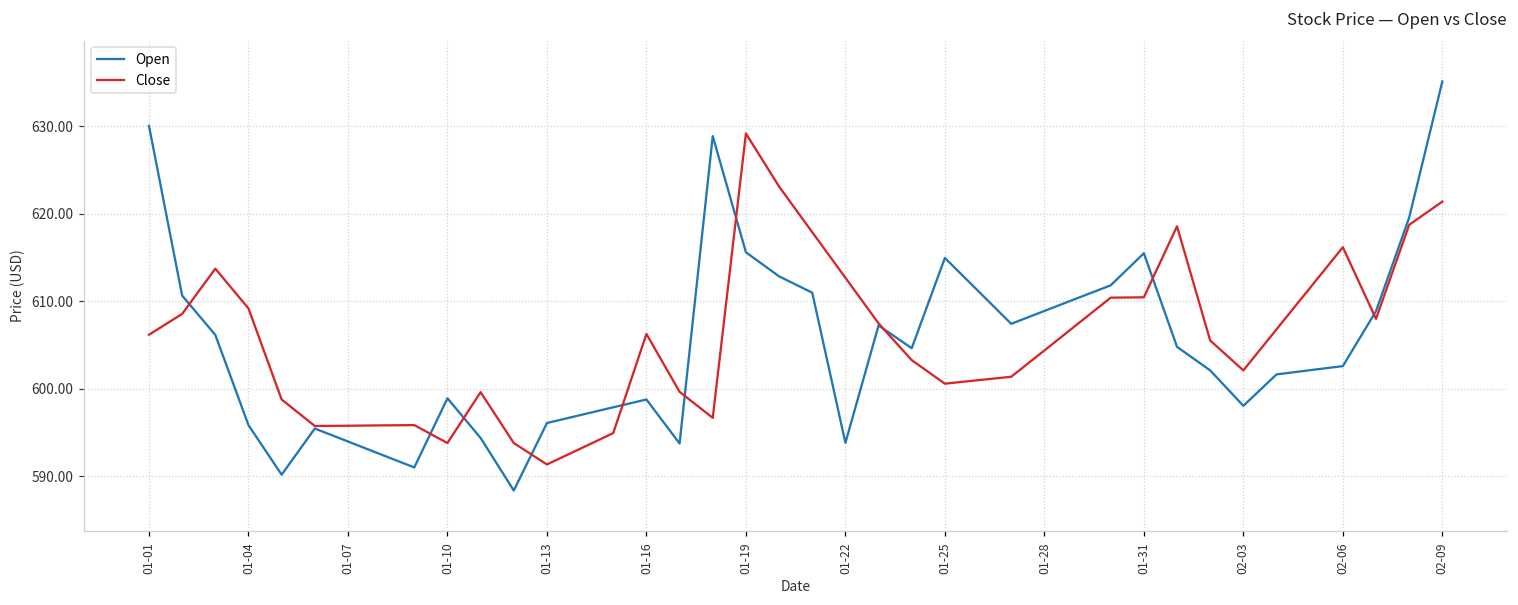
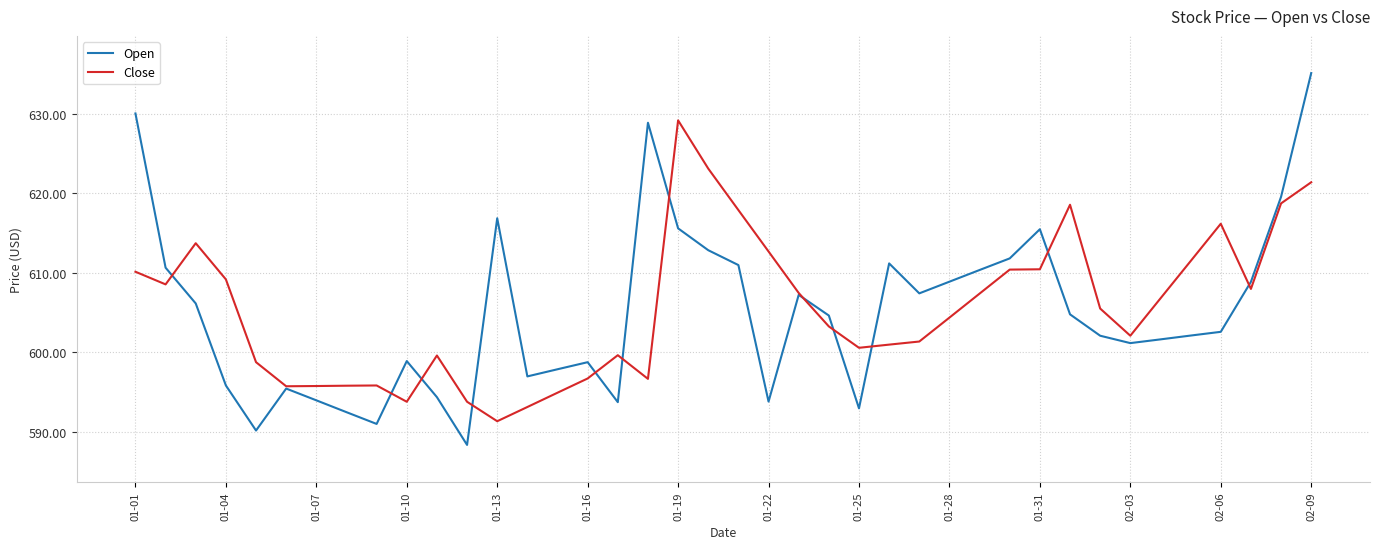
  {
    "Open": {
      "01-01": 630,
      "01-04": 596,
      "01-07": 594,
      "01-10": 599,
-     "01-13": 596,
+     "01-13": 617,
      "01-16": 599,
      "01-19": 616,
      "01-22": 594,
-     "01-25": 615,
+     "01-25": 593,
      "01-28": 609,
      "01-31": 615,
-     "02-03": 598,
+     "02-03": 601,
      "02-06": 603,
      "02-09": 635
    },
    "Close": {
-     "01-01": 606,
+     "01-01": 610,
      "01-04": 609,
      "01-07": 596,
      "01-10": 594,
      "01-13": 591,
-     "01-16": 606,
+     "01-16": 597,
      "01-19": 629,
      "01-22": 613,
      "01-25": 601,
      "01-28": 604,
      "01-31": 610,
      "02-03": 602,
      "02-06": 616,
      "02-09": 621
    }
  }
